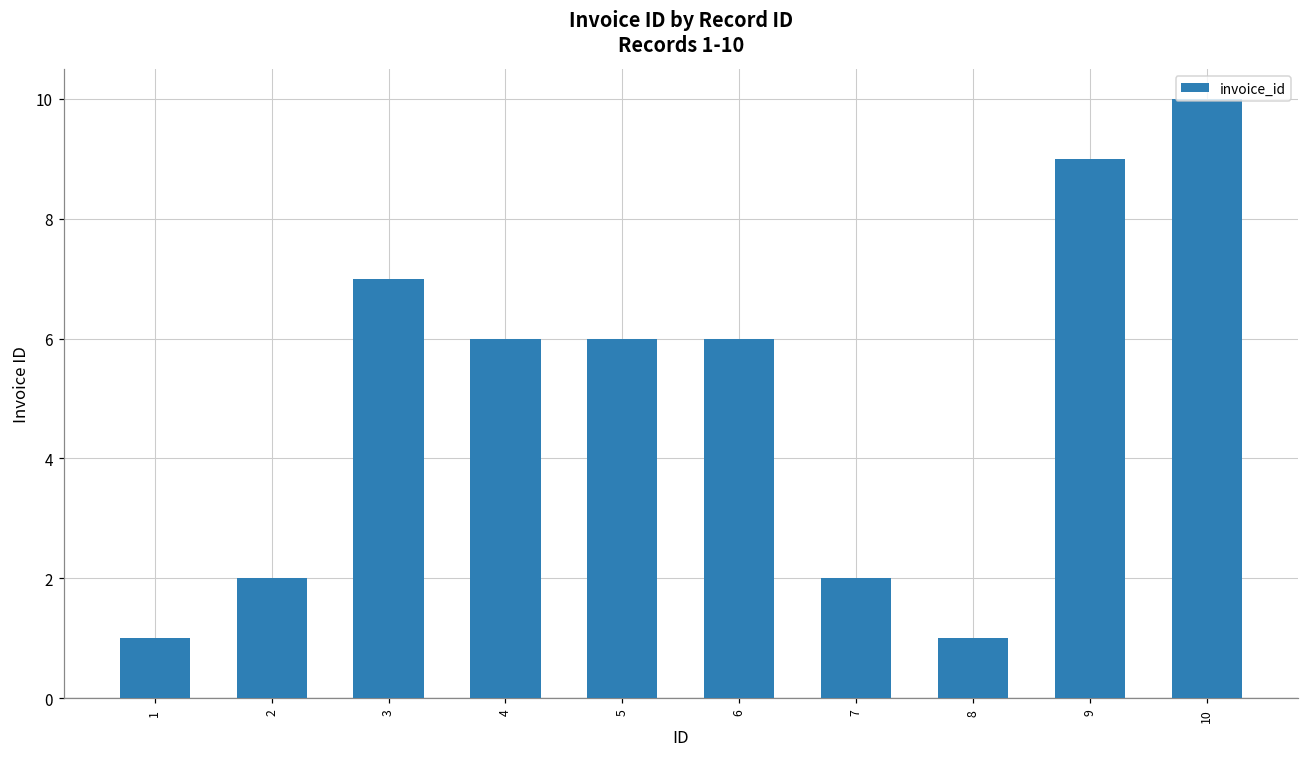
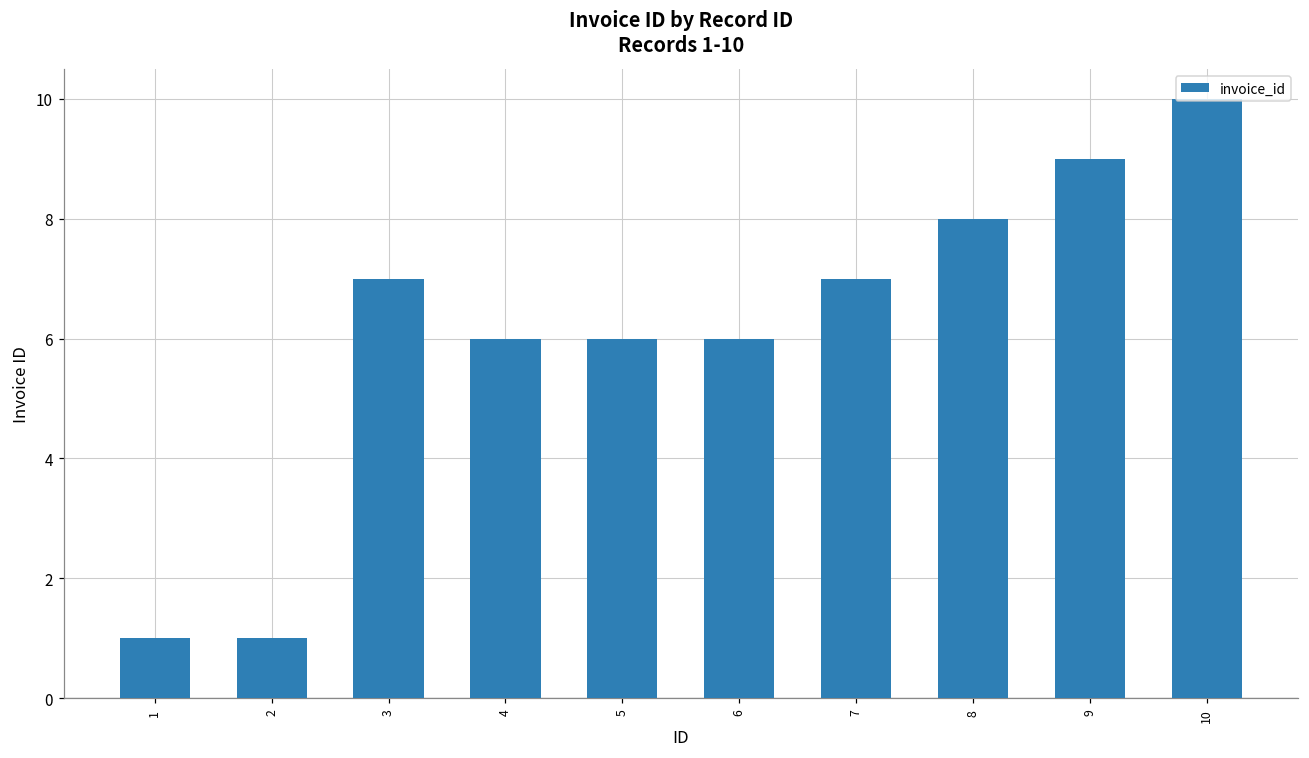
  {
    "1": 1,
-   "2": 2,
+   "2": 1,
    "3": 7,
    "4": 6,
    "5": 6,
    "6": 6,
-   "7": 2,
-   "8": 1,
+   "7": 7,
+   "8": 8,
    "9": 9
  }
